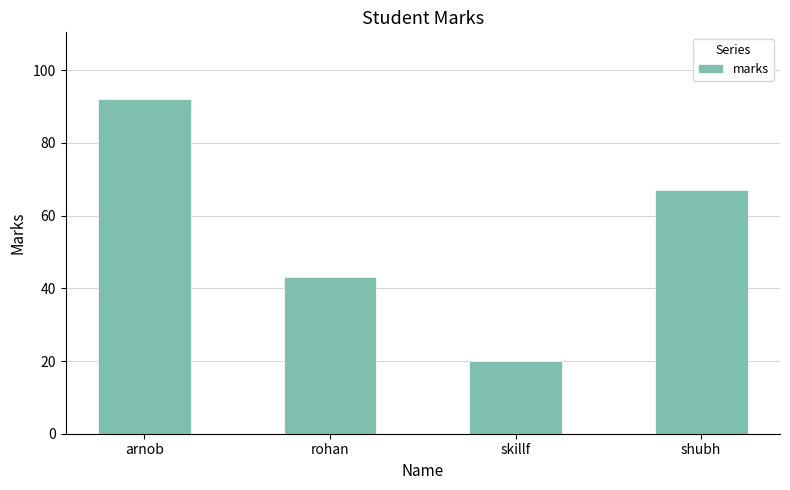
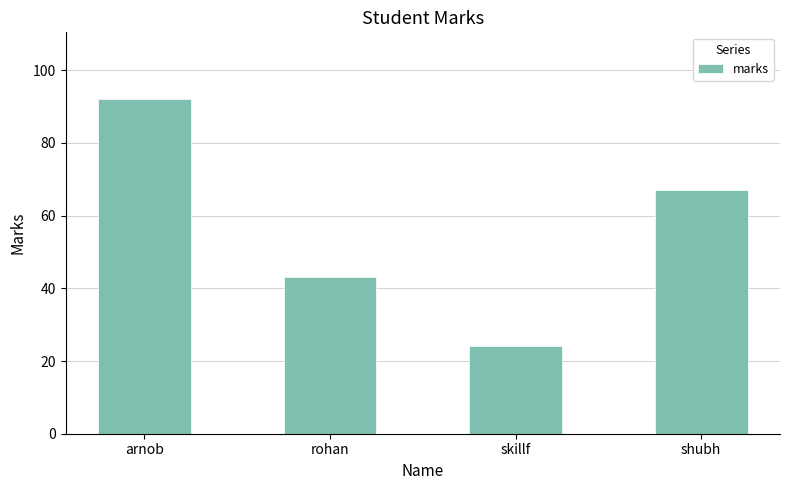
  {
    "arnob": 92,
    "rohan": 43,
-   "skillf": 20,
+   "skillf": 24,
    "shubh": 67
  }
